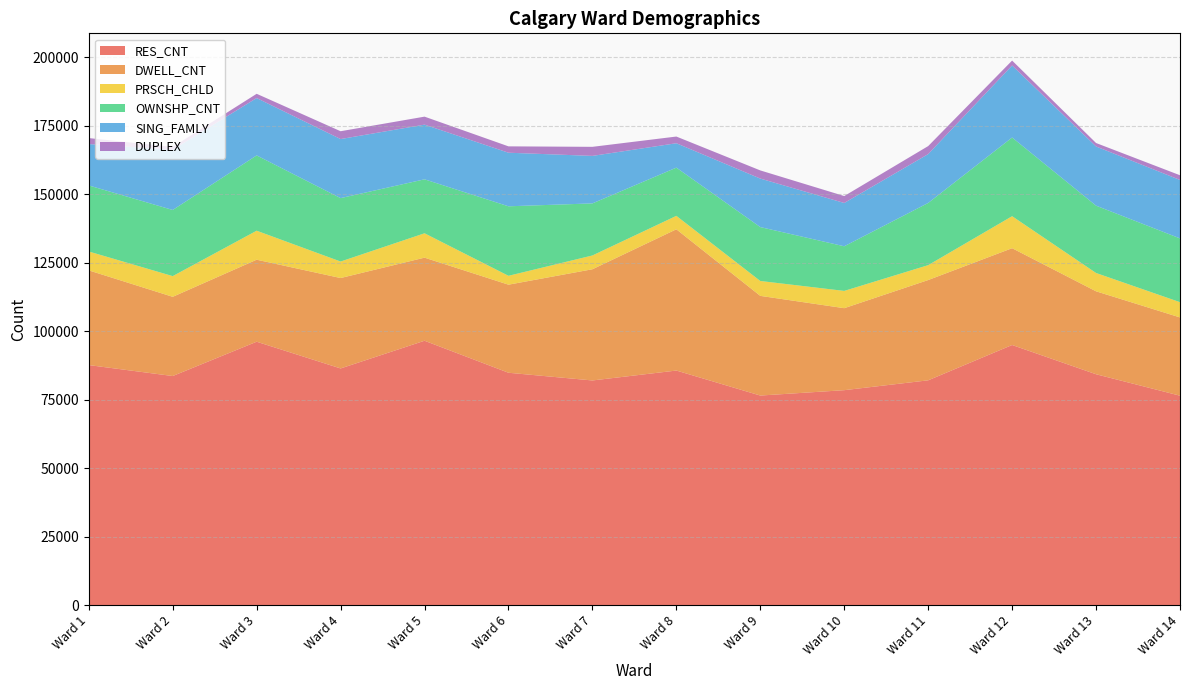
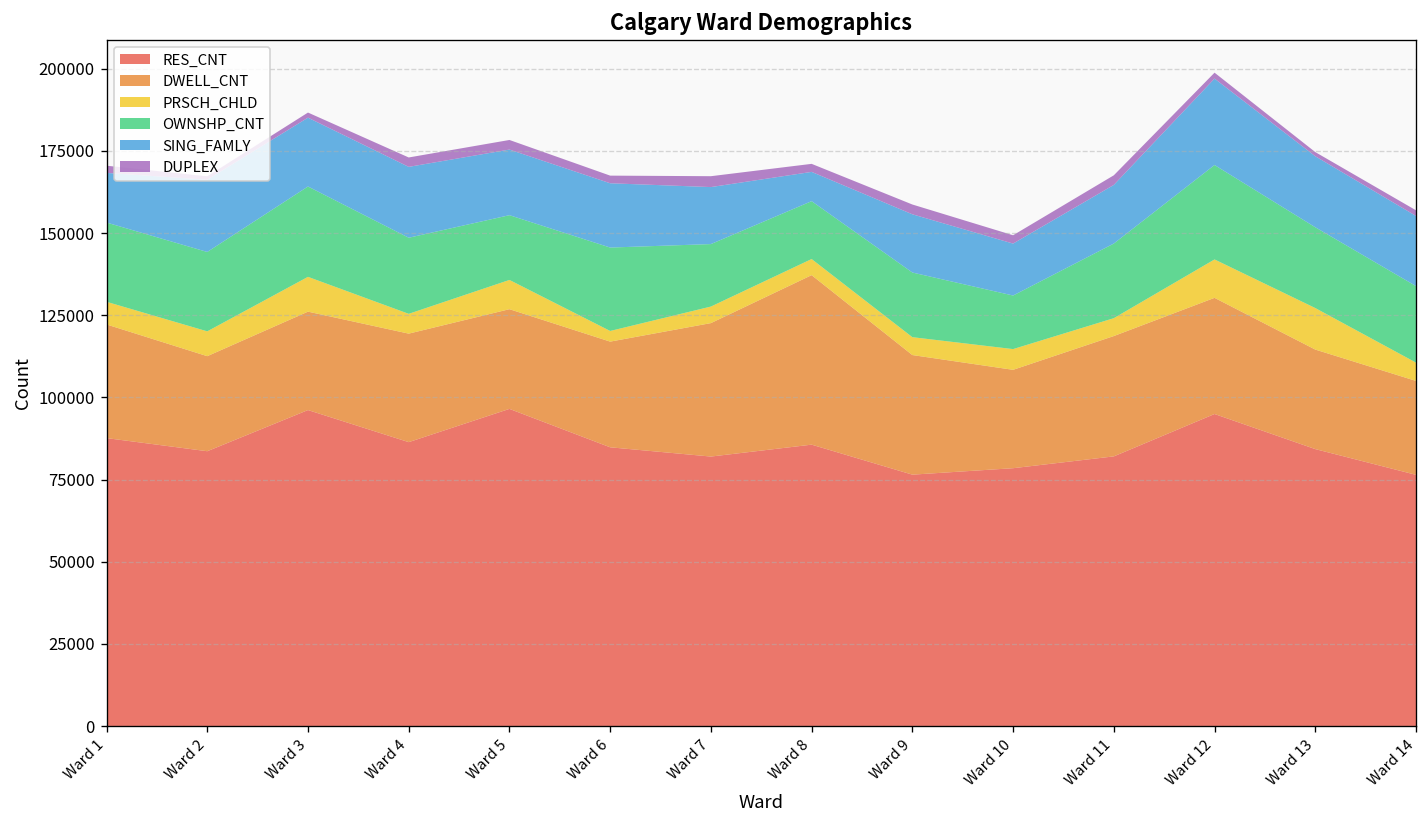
  {
    "PRSCH_CHLD": {
      "Ward 1": 7000,
      "Ward 2": 8000,
      "Ward 3": 11000,
      "Ward 4": 6000,
      "Ward 5": 9000,
      "Ward 6": 3000,
      "Ward 7": 5000,
      "Ward 8": 5000,
      "Ward 9": 5000,
      "Ward 10": 6000,
      "Ward 11": 5000,
      "Ward 12": 12000,
-     "Ward 13": 7000,
+     "Ward 13": 13000,
      "Ward 14": 6000
    },
    "OWNSHP_CNT": {
      "Ward 1": 24000,
      "Ward 2": 24000,
      "Ward 3": 27000,
      "Ward 4": 23000,
      "Ward 5": 20000,
      "Ward 6": 25000,
      "Ward 7": 19000,
      "Ward 8": 18000,
      "Ward 9": 20000,
      "Ward 10": 16000,
      "Ward 11": 23000,
      "Ward 12": 29000,
      "Ward 13": 25000,
      "Ward 14": 23000
    },
    "SING_FAMLY": {
      "Ward 1": 15000,
      "Ward 3": 21000,
      "Ward 4": 22000,
      "Ward 5": 20000,
      "Ward 6": 20000,
      "Ward 7": 17000,
      "Ward 8": 9000,
      "Ward 9": 18000,
      "Ward 10": 16000,
      "Ward 11": 18000,
      "Ward 12": 26000,
      "Ward 13": 22000,
      "Ward 14": 21000
    },
    "DUPLEX": {
      "Ward 1": 2000,
      "Ward 3": 2000,
      "Ward 4": 3000,
      "Ward 5": 3000,
      "Ward 6": 2000,
      "Ward 7": 3000,
      "Ward 8": 2000,
      "Ward 9": 3000,
      "Ward 10": 3000,
      "Ward 11": 3000,
      "Ward 12": 2000,
      "Ward 13": 1000,
      "Ward 14": 2000
    }
  }
